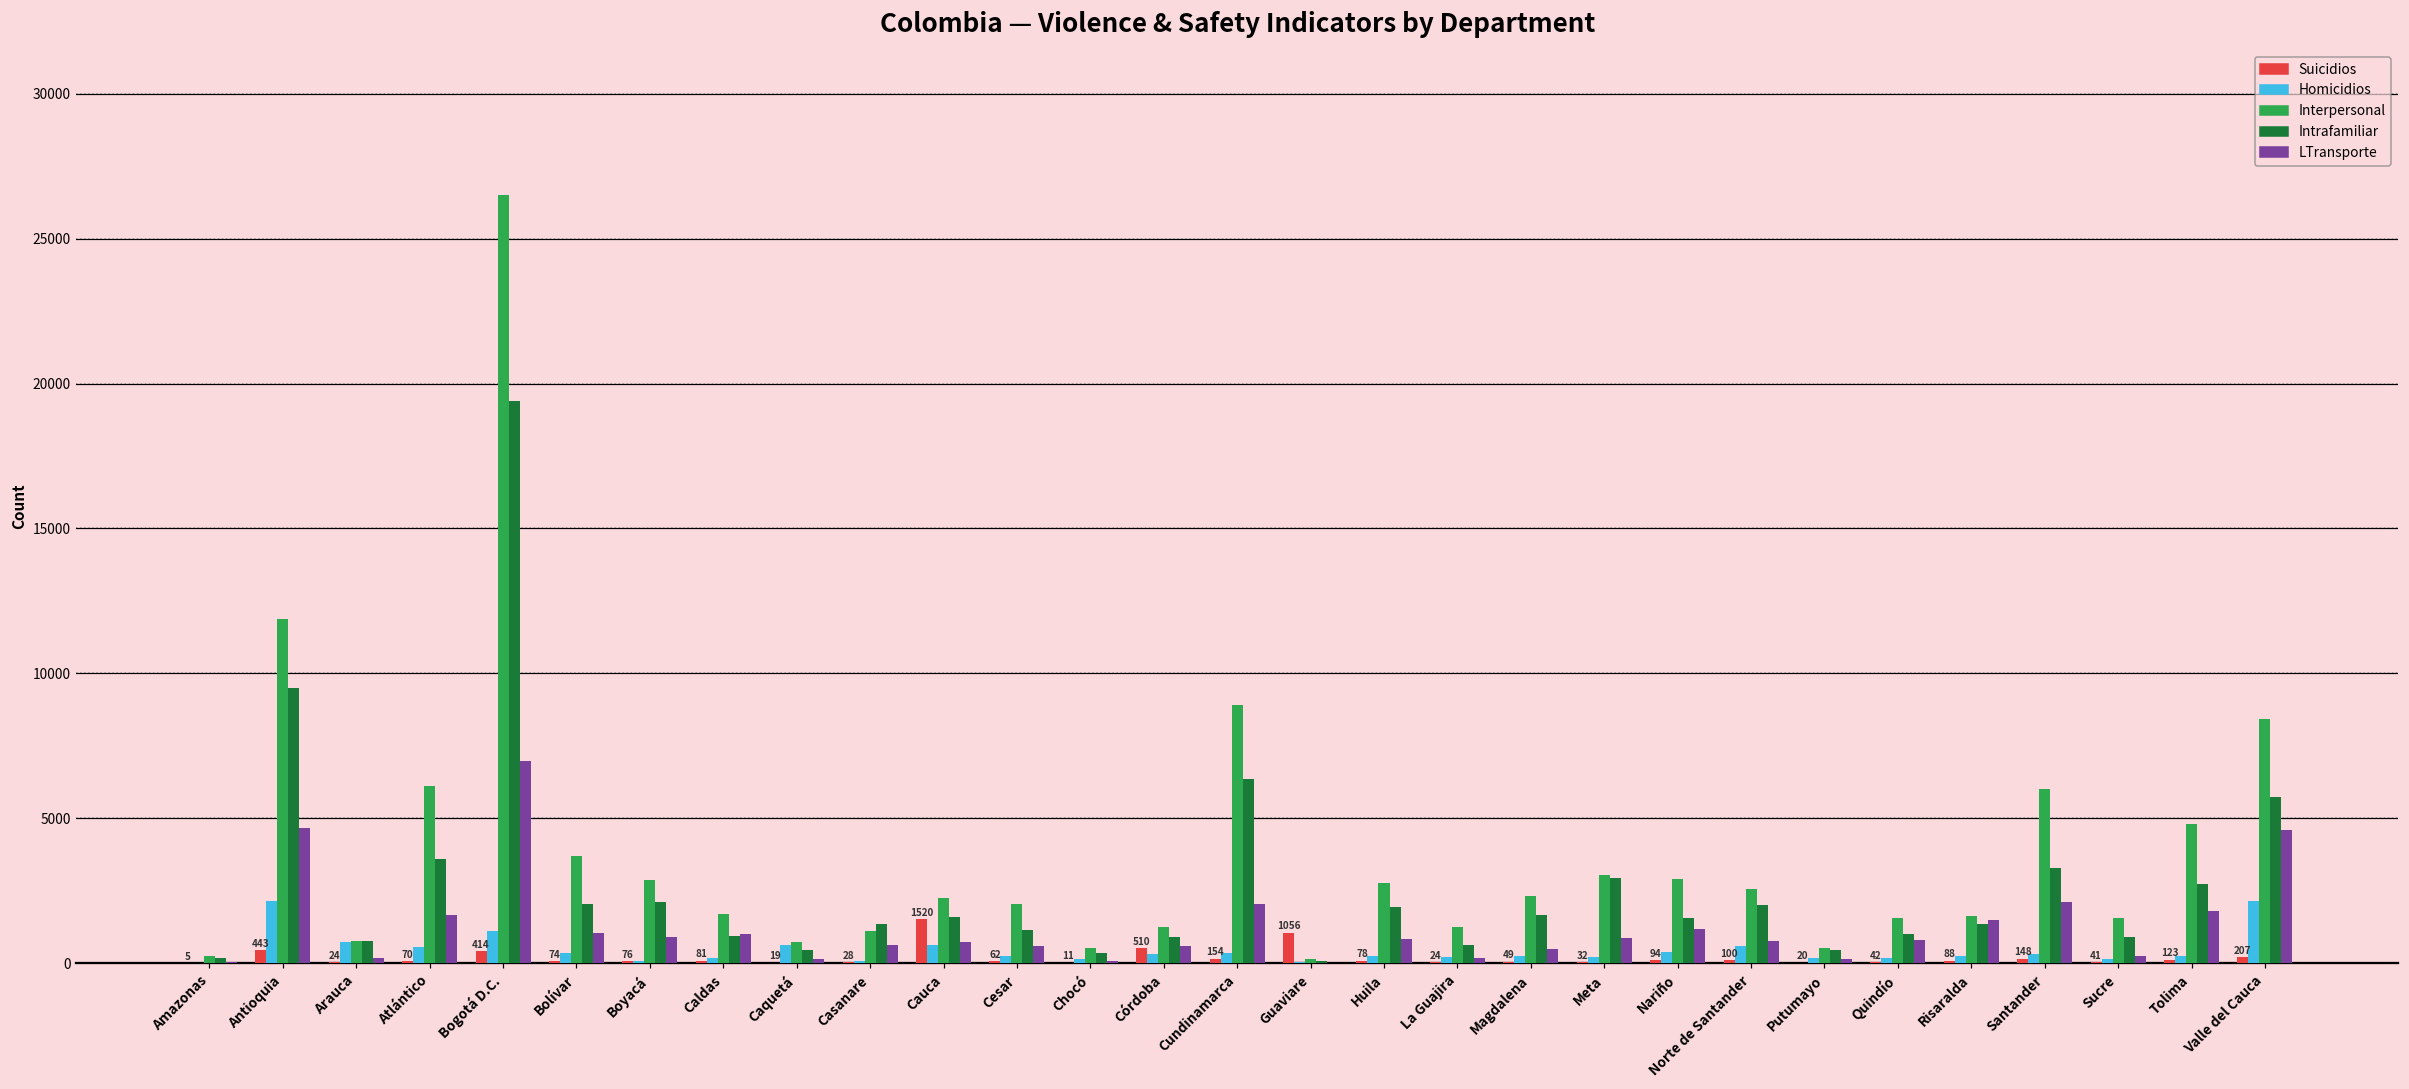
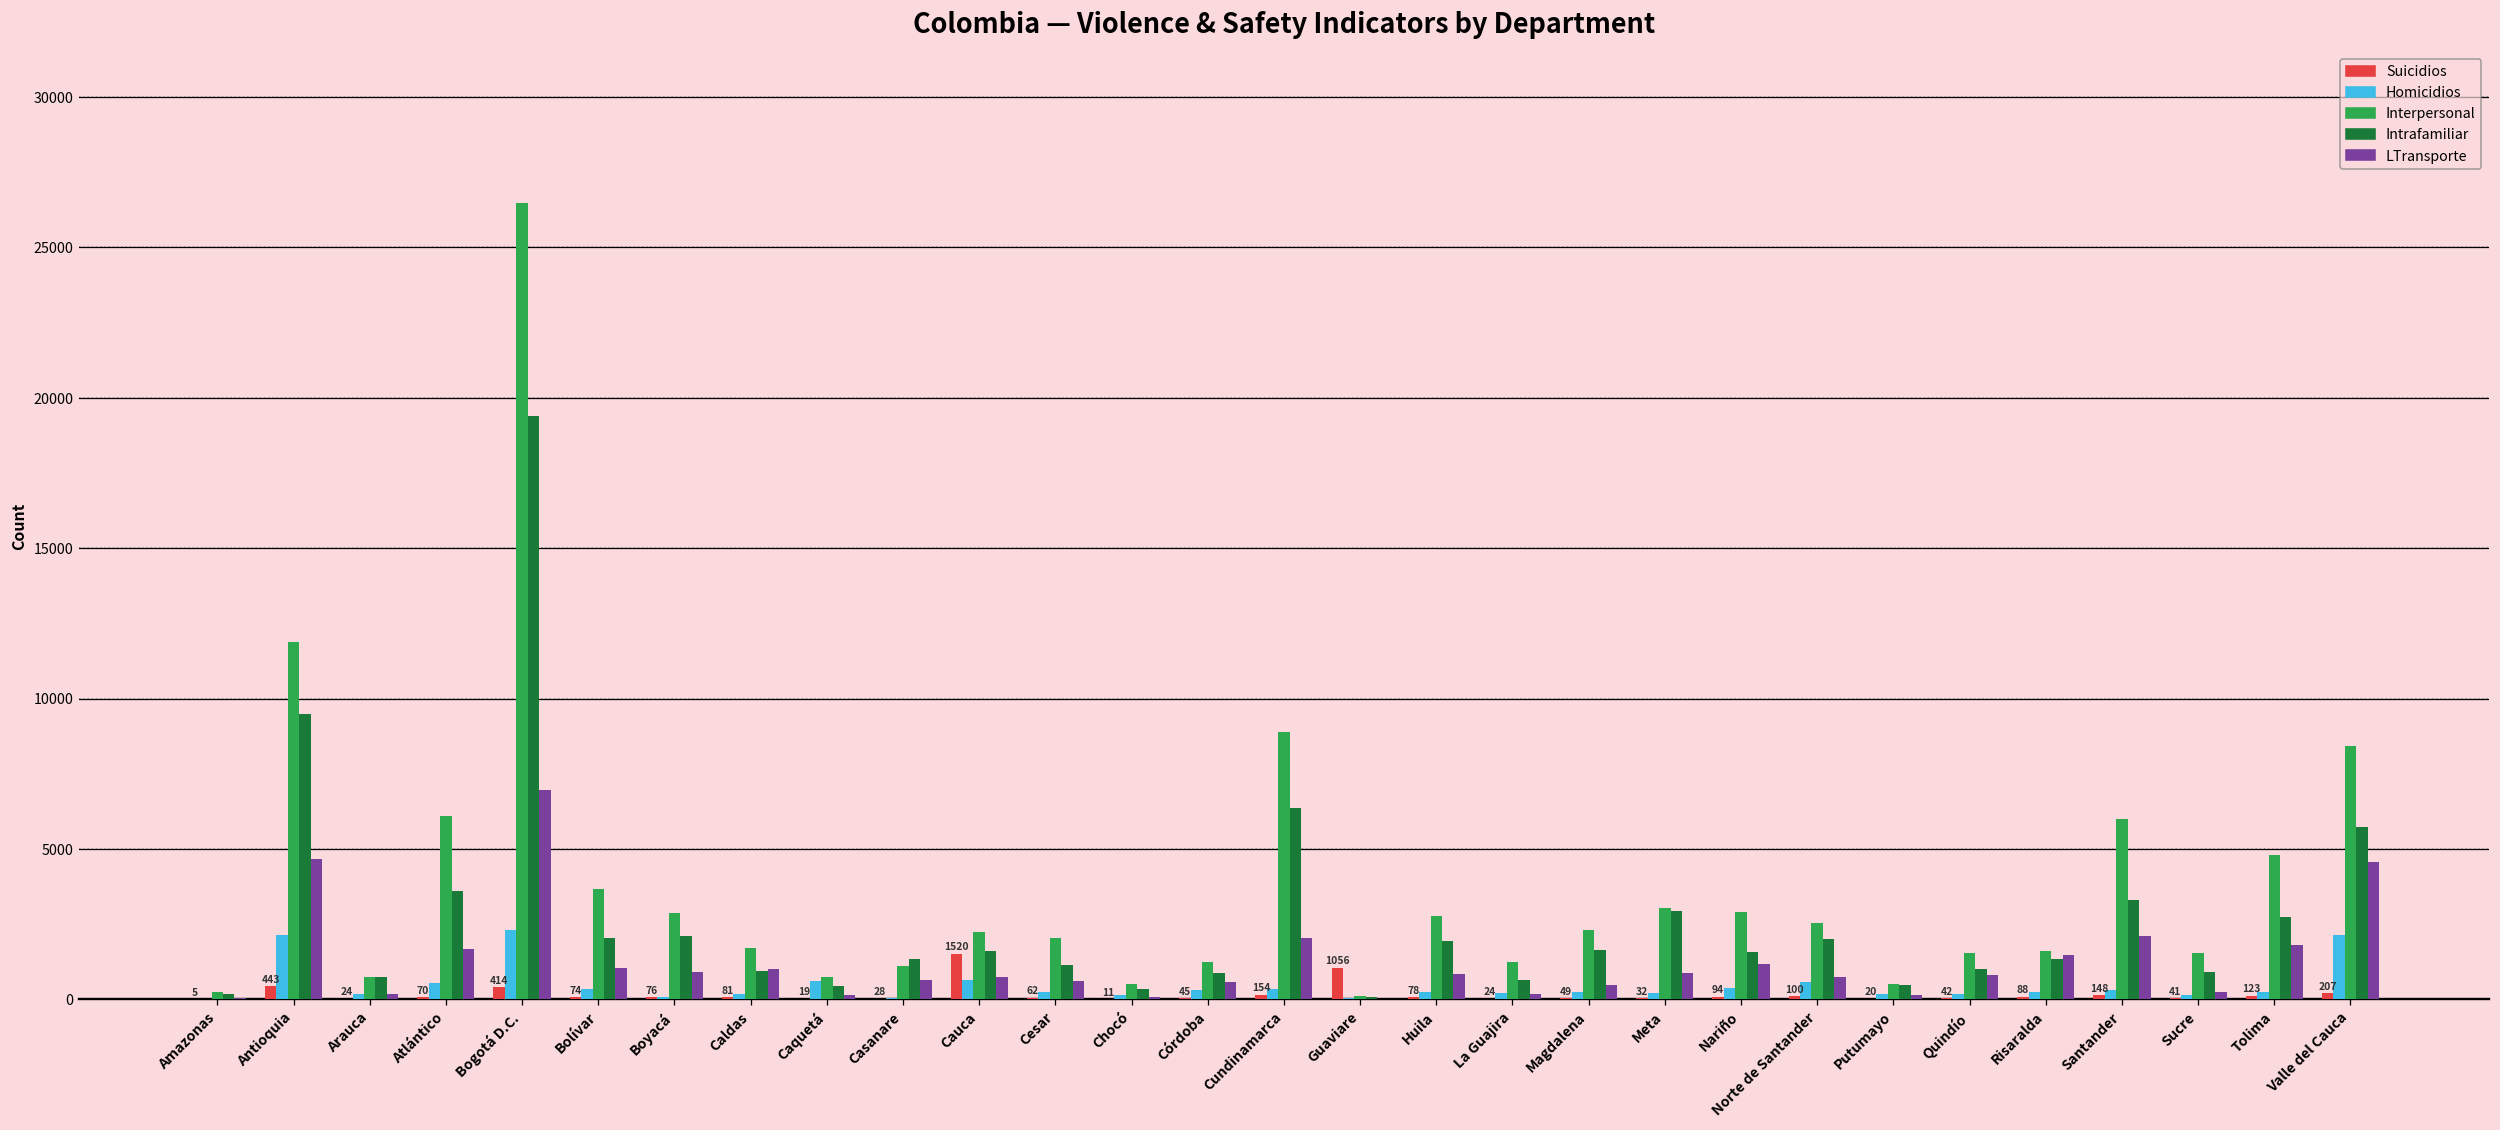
  {
    "Suicidios": {
      "Amazonas": 5,
      "Antioquia": 443,
      "Arauca": 24,
      "Atlántico": 70,
      "Bogotá D.C.": 414,
      "Bolívar": 74,
      "Boyacá": 76,
      "Caldas": 81,
      "Caquetá": 19,
      "Casanare": 28,
      "Cauca": 1520,
      "Cesar": 62,
      "Chocó": 11,
-     "Córdoba": 510,
+     "Córdoba": 45,
      "Cundinamarca": 154,
      "Guaviare": 1056,
      "Huila": 78,
      "La Guajira": 24,
      "Magdalena": 49,
      "Meta": 32,
      "Nariño": 94,
      "Norte de Santander": 100,
      "Putumayo": 20,
      "Quindío": 42,
      "Risaralda": 88,
      "Santander": 148,
      "Sucre": 41,
      "Tolima": 123,
      "Valle del Cauca": 207
    },
    "Homicidios": {
      "Antioquia": 2100,
-     "Arauca": 700,
+     "Arauca": 200,
      "Atlántico": 500,
-     "Bogotá D.C.": 1100,
+     "Bogotá D.C.": 2300,
      "Bolívar": 400,
      "Caldas": 200,
      "Caquetá": 600,
      "Cauca": 600,
      "Cesar": 200,
      "Chocó": 200,
      "Córdoba": 300,
      "Cundinamarca": 300,
      "Huila": 200,
      "La Guajira": 200,
      "Magdalena": 300,
      "Meta": 200,
      "Nariño": 400,
      "Norte de Santander": 600,
      "Putumayo": 200,
      "Quindío": 200,
      "Risaralda": 200,
      "Santander": 300,
      "Sucre": 200,
      "Tolima": 200,
      "Valle del Cauca": 2100
    },
    "LTransporte": {
      "Antioquia": 4700,
      "Arauca": 200,
      "Atlántico": 1700,
      "Bogotá D.C.": 7000,
      "Bolívar": 1000,
      "Boyacá": 900,
      "Caldas": 1000,
      "Caquetá": 100,
      "Casanare": 600,
      "Cauca": 700,
      "Cesar": 600,
      "Córdoba": 600,
      "Cundinamarca": 2000,
      "Huila": 800,
      "La Guajira": 200,
      "Magdalena": 500,
      "Meta": 900,
      "Nariño": 1200,
      "Norte de Santander": 800,
      "Putumayo": 100,
      "Quindío": 800,
      "Risaralda": 1500,
      "Santander": 2100,
      "Sucre": 200,
      "Tolima": 1800,
      "Valle del Cauca": 4600
    }
  }
